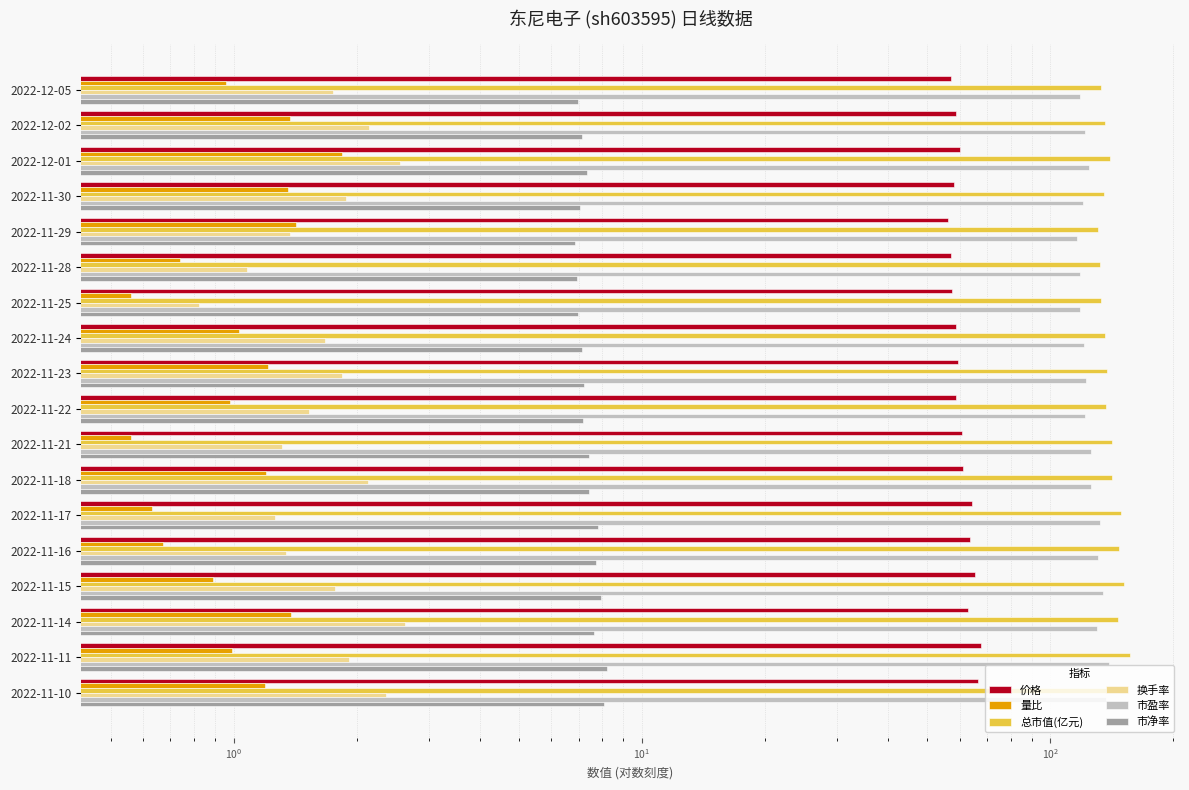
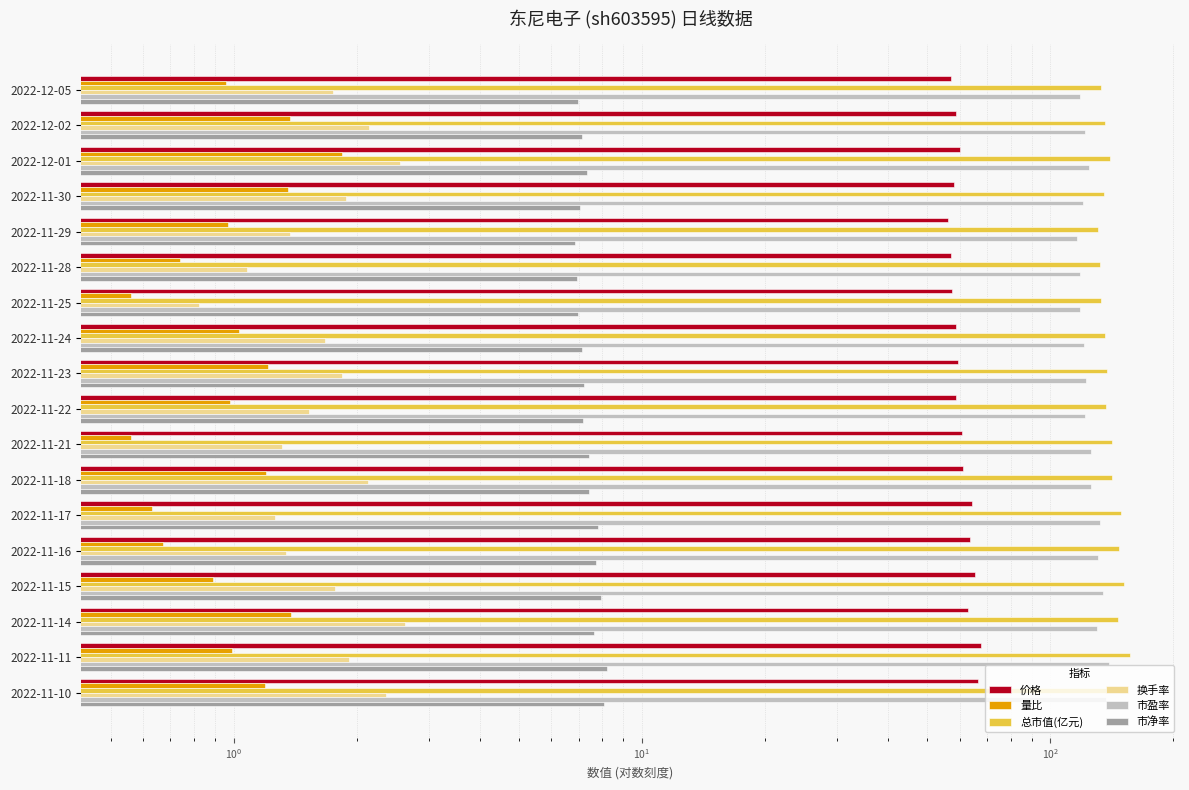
  {
    "价格": {
      "2022-12-05": 57,
      "2022-12-02": 59,
      "2022-12-01": 60,
      "2022-11-30": 58,
      "2022-11-29": 56,
      "2022-11-28": 57,
      "2022-11-25": 57,
      "2022-11-24": 59,
      "2022-11-23": 59,
      "2022-11-22": 59,
      "2022-11-21": 61,
      "2022-11-18": 61,
      "2022-11-17": 64,
      "2022-11-16": 64,
      "2022-11-15": 65,
      "2022-11-14": 63,
      "2022-11-11": 68,
      "2022-11-10": 66
    },
    "量比": {
      "2022-12-05": 0.96,
      "2022-12-02": 1.37,
      "2022-12-01": 1.8,
      "2022-11-30": 1.36,
-     "2022-11-29": 1.42,
+     "2022-11-29": 0.97,
      "2022-11-28": 0.74,
      "2022-11-25": 0.56,
      "2022-11-24": 1.03,
      "2022-11-23": 1.21,
      "2022-11-22": 0.98,
      "2022-11-21": 0.56,
      "2022-11-18": 1.20,
      "2022-11-17": 0.63,
      "2022-11-16": 0.67,
      "2022-11-15": 0.89,
      "2022-11-14": 1.38,
      "2022-11-11": 0.99,
      "2022-11-10": 1.19
    },
    "总市值(亿元)": {
      "2022-12-05": 133,
      "2022-12-02": 137,
      "2022-12-01": 140,
      "2022-11-30": 135,
      "2022-11-29": 131,
      "2022-11-28": 133,
      "2022-11-25": 133,
      "2022-11-24": 136,
      "2022-11-23": 138,
      "2022-11-22": 137,
      "2022-11-21": 142,
      "2022-11-18": 142,
      "2022-11-17": 149,
      "2022-11-16": 148,
      "2022-11-15": 152,
      "2022-11-14": 146,
      "2022-11-11": 157
    },
    "换手率": {
      "2022-12-05": 1.75,
      "2022-12-02": 2.2,
      "2022-12-01": 2.6,
      "2022-11-30": 1.9,
      "2022-11-29": 1.37,
      "2022-11-28": 1.08,
      "2022-11-25": 0.82,
      "2022-11-24": 1.67,
      "2022-11-23": 1.8,
      "2022-11-22": 1.53,
      "2022-11-21": 1.31,
      "2022-11-18": 2.1,
      "2022-11-17": 1.26,
      "2022-11-16": 1.34,
      "2022-11-15": 1.77,
      "2022-11-14": 2.6,
      "2022-11-11": 1.9,
      "2022-11-10": 2.4
    }
  }
